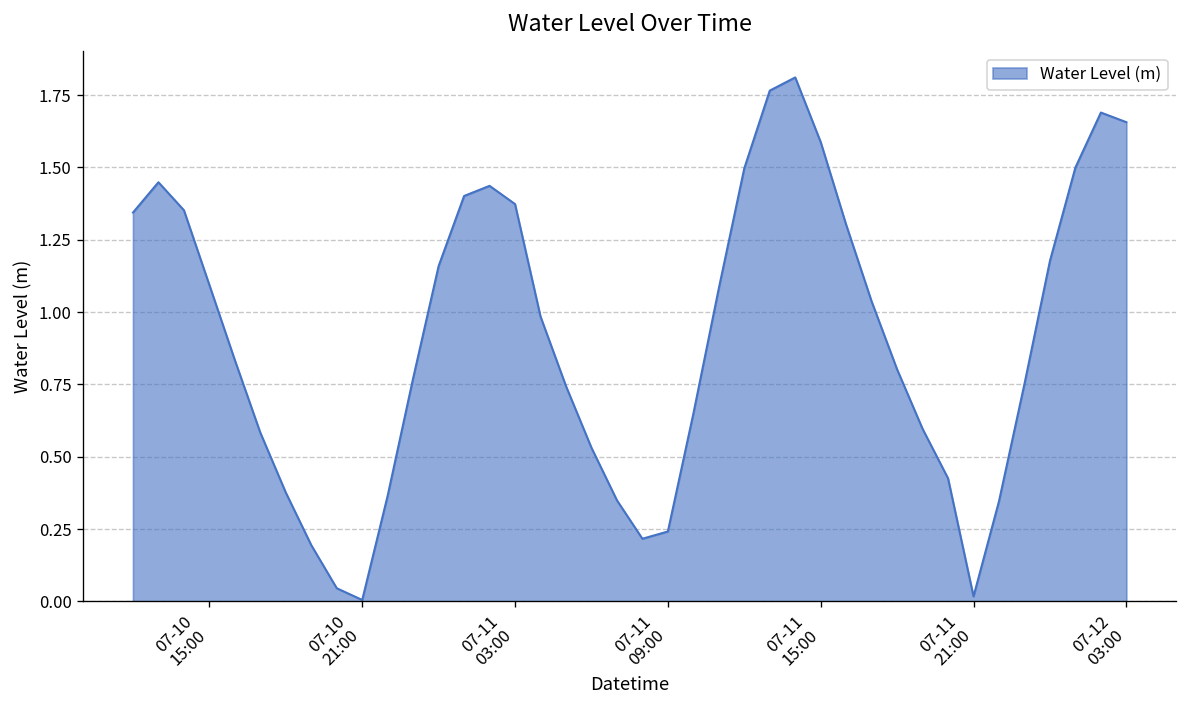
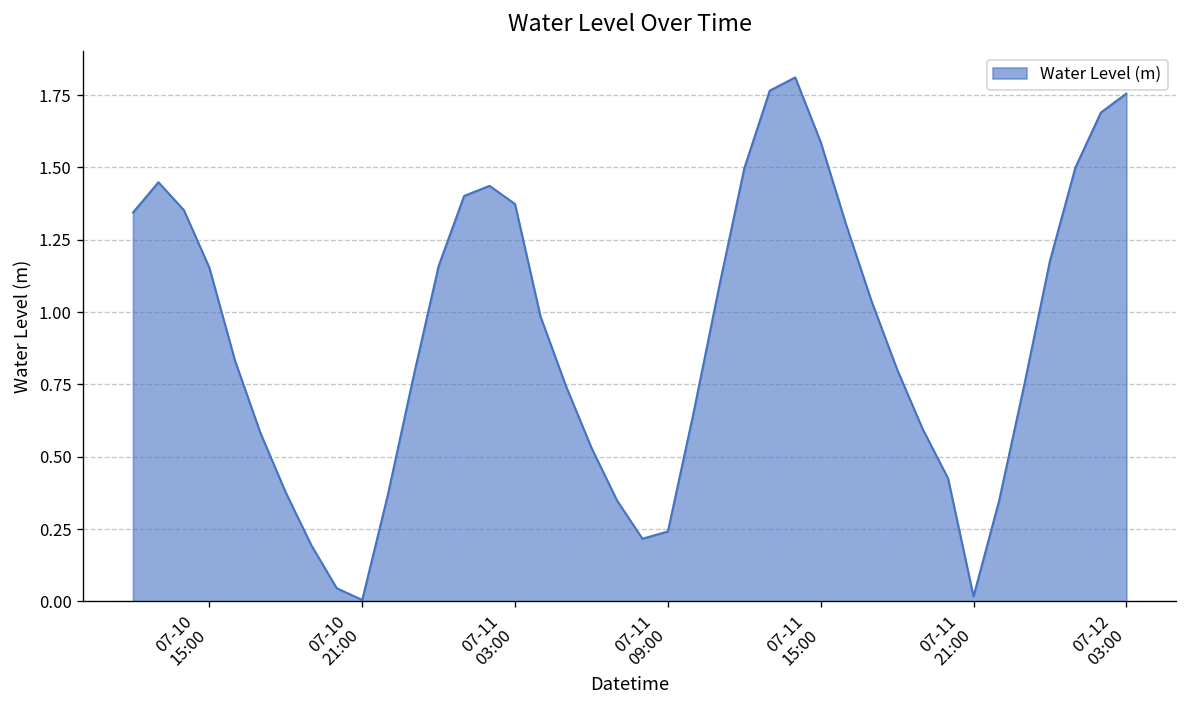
  {
-   "07-10 15:00": 1.09,
+   "07-10 15:00": 1.15,
    "07-10 21:00": 0.01,
    "07-11 03:00": 1.37,
    "07-11 09:00": 0.24,
    "07-11 15:00": 1.59,
    "07-11 21:00": 0.02,
-   "07-12 03:00": 1.66
+   "07-12 03:00": 1.76
  }
